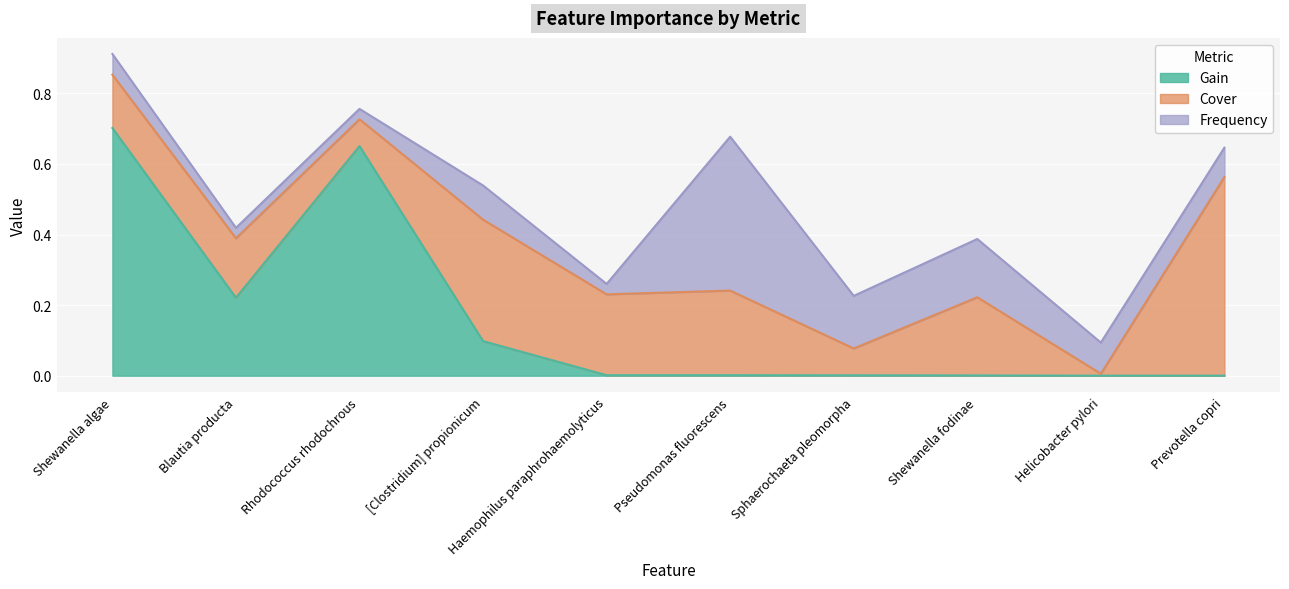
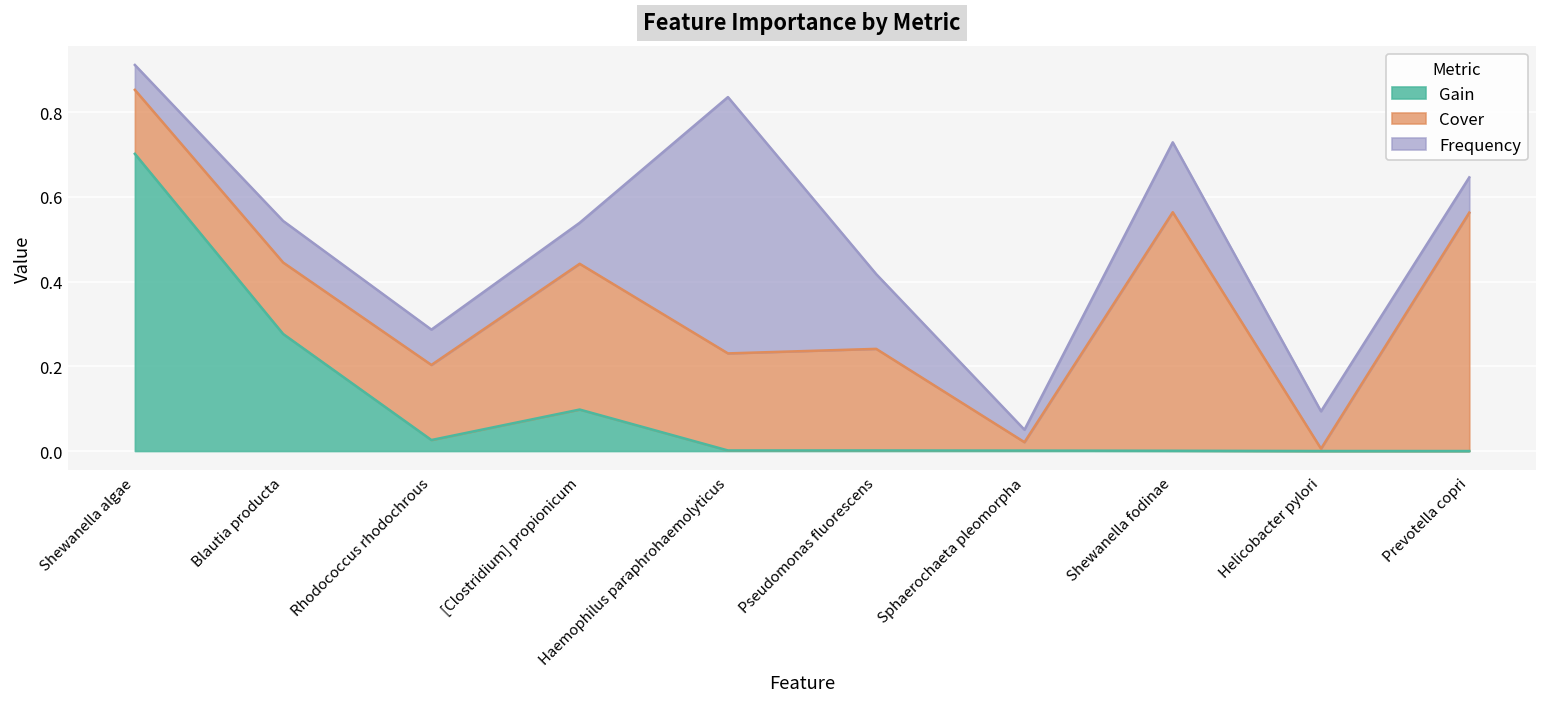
  {
    "Gain": {
      "Shewanella algae": 0.70,
-     "Blautia producta": 0.22,
-     "Rhodococcus rhodochrous": 0.65,
+     "Blautia producta": 0.28,
+     "Rhodococcus rhodochrous": 0.03,
      "[Clostridium] propionicum": 0.10,
      "Haemophilus paraphrohaemolyticus": 0.00,
      "Pseudomonas fluorescens": 0.00,
      "Sphaerochaeta pleomorpha": 0.00,
      "Shewanella fodinae": 0.00,
      "Prevotella copri": 0.00
    },
    "Cover": {
      "Shewanella algae": 0.15,
      "Blautia producta": 0.17,
-     "Rhodococcus rhodochrous": 0.08,
+     "Rhodococcus rhodochrous": 0.18,
      "[Clostridium] propionicum": 0.34,
      "Haemophilus paraphrohaemolyticus": 0.23,
      "Pseudomonas fluorescens": 0.24,
-     "Sphaerochaeta pleomorpha": 0.08,
-     "Shewanella fodinae": 0.22,
+     "Sphaerochaeta pleomorpha": 0.02,
+     "Shewanella fodinae": 0.56,
      "Prevotella copri": 0.56
    },
    "Frequency": {
      "Shewanella algae": 0.06,
-     "Blautia producta": 0.03,
-     "Rhodococcus rhodochrous": 0.03,
+     "Blautia producta": 0.10,
+     "Rhodococcus rhodochrous": 0.08,
      "[Clostridium] propionicum": 0.10,
-     "Haemophilus paraphrohaemolyticus": 0.03,
-     "Pseudomonas fluorescens": 0.44,
-     "Sphaerochaeta pleomorpha": 0.15,
+     "Haemophilus paraphrohaemolyticus": 0.61,
+     "Pseudomonas fluorescens": 0.18,
+     "Sphaerochaeta pleomorpha": 0.03,
      "Shewanella fodinae": 0.17,
      "Helicobacter pylori": 0.09,
      "Prevotella copri": 0.08
    }
  }
